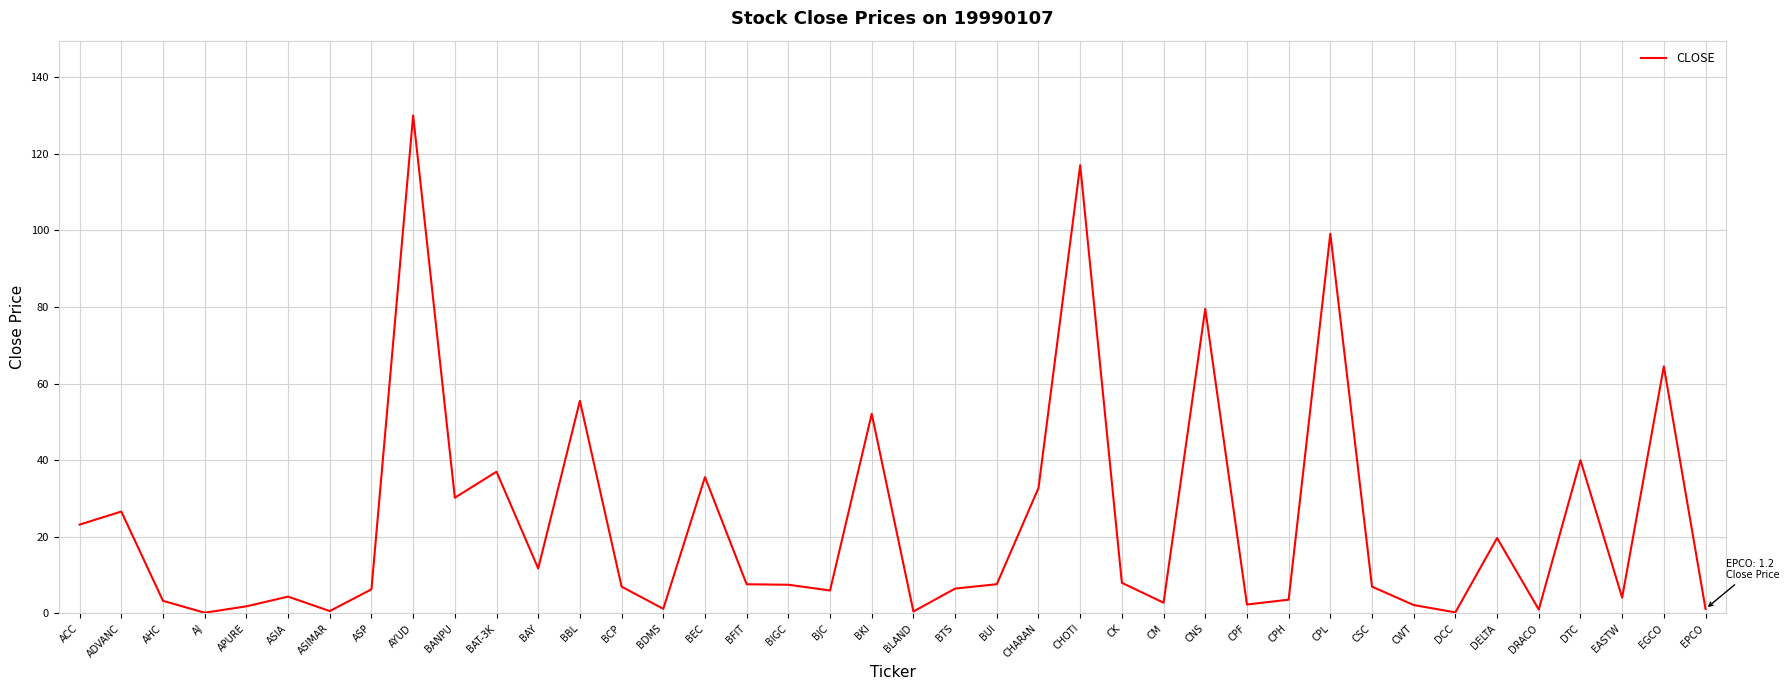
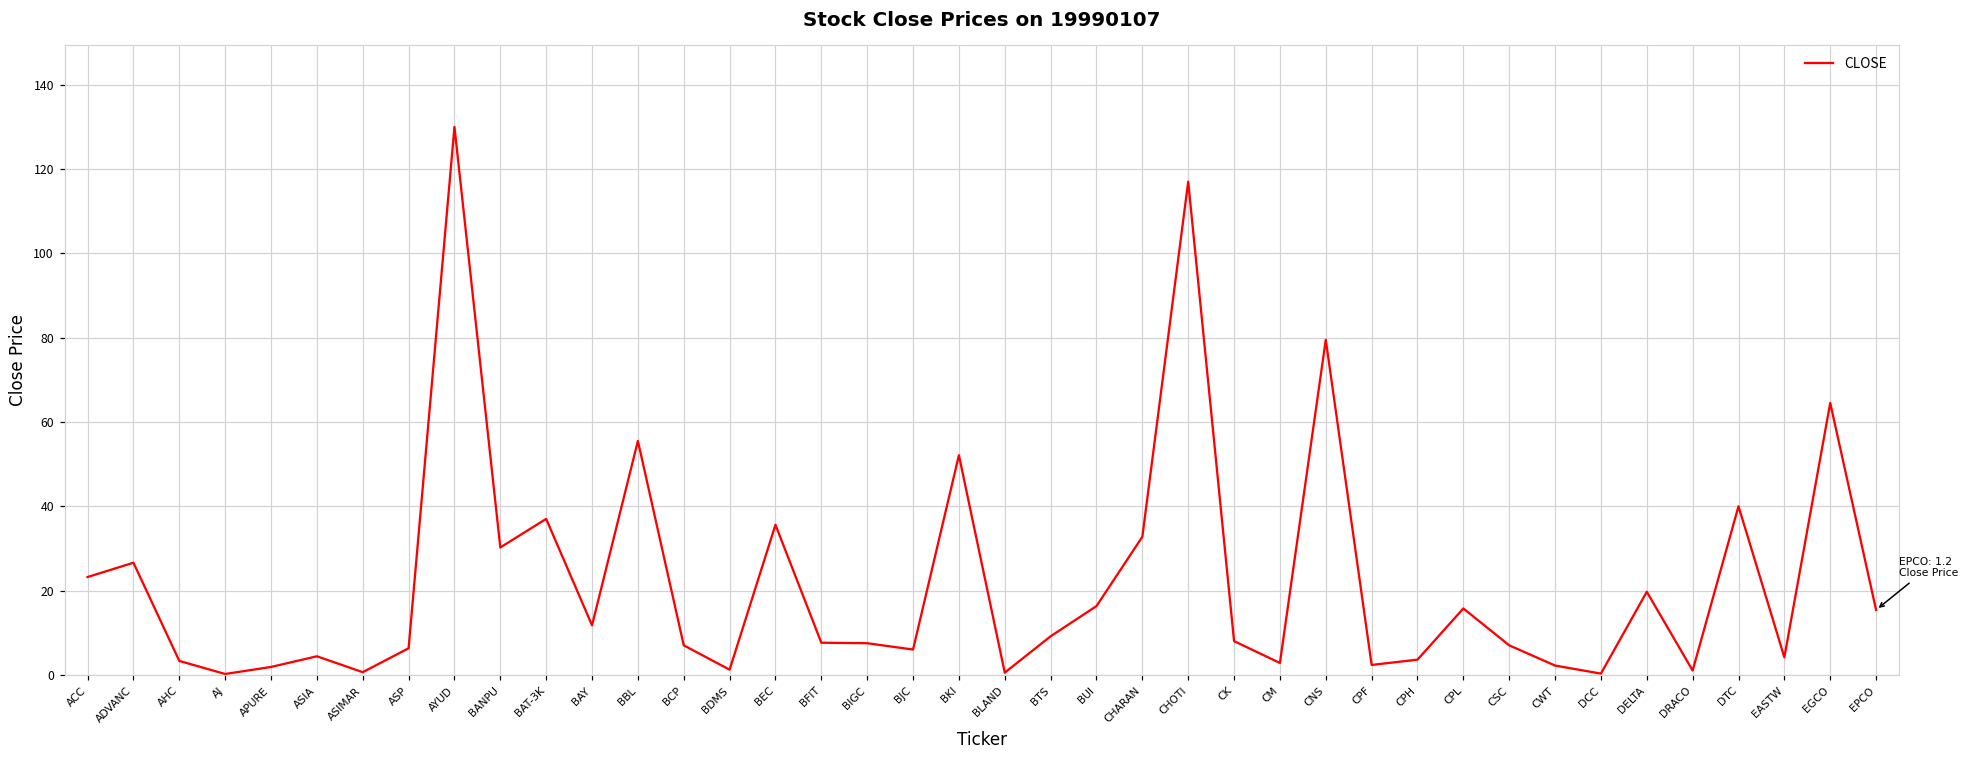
  {
    "ACC": 23,
    "ADVANC": 27,
    "AHC": 3,
    "AJ": 0,
    "APURE": 2,
    "ASIA": 4,
    "ASIMAR": 1,
    "ASP": 6,
    "AYUD": 130,
    "BANPU": 30,
    "BAT-3K": 37,
    "BAY": 12,
    "BBL": 56,
    "BCP": 7,
    "BDMS": 1,
    "BEC": 36,
    "BFIT": 8,
    "BIGC": 8,
    "BJC": 6,
    "BKI": 52,
    "BLAND": 1,
-   "BTS": 6,
-   "BUI": 8,
+   "BTS": 9,
+   "BUI": 16,
    "CHARAN": 33,
    "CHOTI": 117,
    "CK": 8,
    "CM": 3,
    "CNS": 80,
    "CPF": 2,
    "CPH": 4,
-   "CPL": 99,
+   "CPL": 16,
    "CSC": 7,
    "CWT": 2,
    "DCC": 0,
    "DELTA": 20,
    "DRACO": 1,
    "DTC": 40,
    "EASTW": 4,
    "EGCO": 65,
-   "EPCO": 1
+   "EPCO": 15
  }
